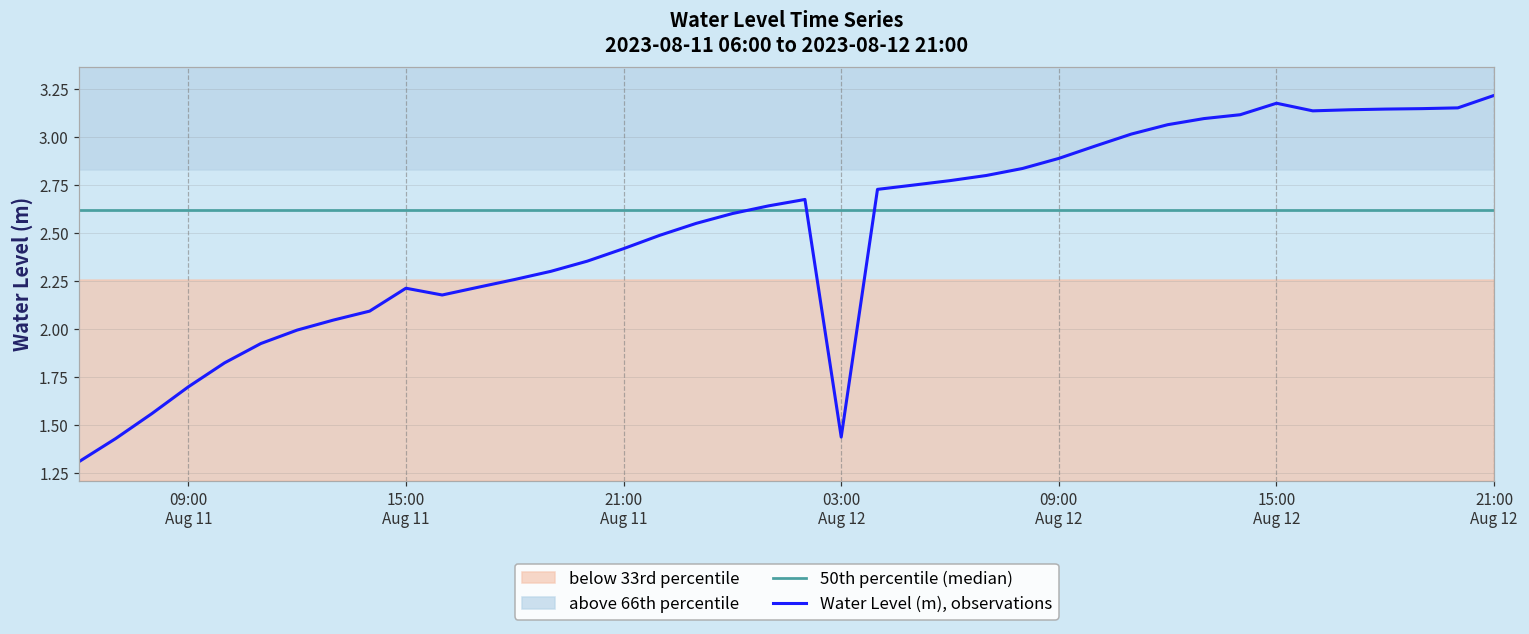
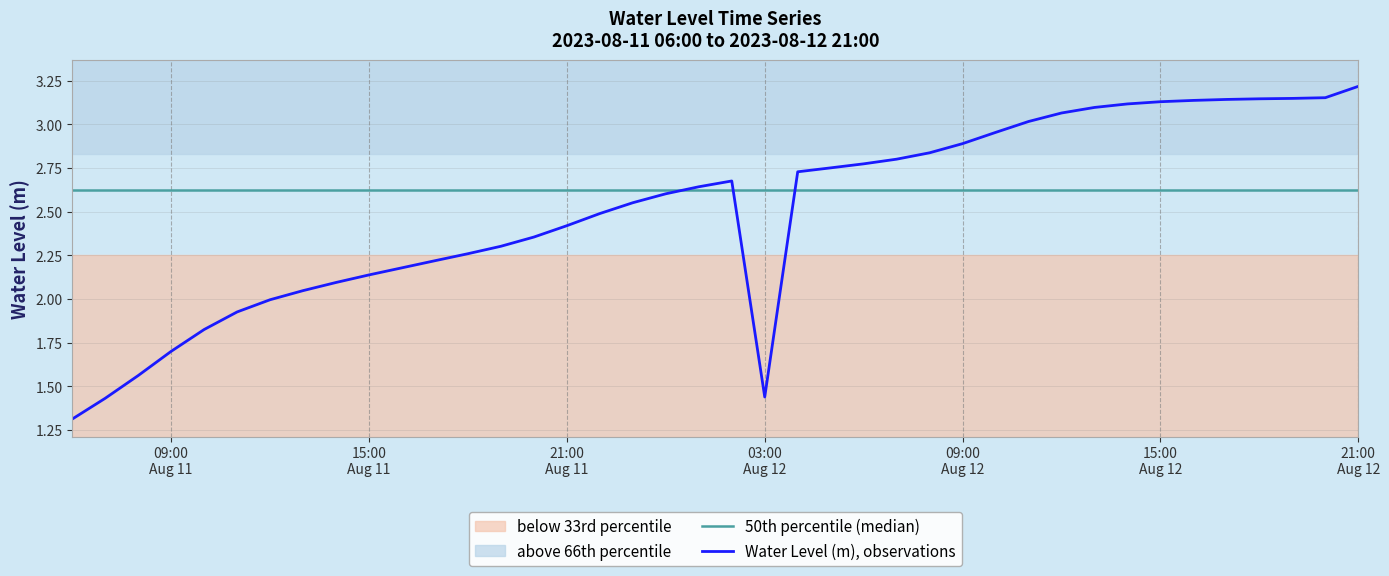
  {
    "50th percentile (median)": {
      "09:00 Aug 11": 2.62,
      "15:00 Aug 11": 2.62,
      "21:00 Aug 11": 2.62,
      "03:00 Aug 12": 2.62,
      "09:00 Aug 12": 2.62,
      "15:00 Aug 12": 2.62,
      "21:00 Aug 12": 2.62
    },
    "below 33rd percentile": {
      "09:00 Aug 11": 2.25,
      "15:00 Aug 11": 2.25,
      "21:00 Aug 11": 2.25,
      "03:00 Aug 12": 2.25,
      "09:00 Aug 12": 2.25,
      "15:00 Aug 12": 2.25,
      "21:00 Aug 12": 2.25
    },
    "Water Level (m), observations": {
      "09:00 Aug 11": 1.70,
-     "15:00 Aug 11": 2.21,
+     "15:00 Aug 11": 2.14,
      "21:00 Aug 11": 2.42,
      "03:00 Aug 12": 1.44,
      "09:00 Aug 12": 2.89,
-     "15:00 Aug 12": 3.18,
+     "15:00 Aug 12": 3.13,
      "21:00 Aug 12": 3.22
    },
    "above 66th percentile": {
      "09:00 Aug 11": 3.37,
      "15:00 Aug 11": 3.37,
      "21:00 Aug 11": 3.37,
      "03:00 Aug 12": 3.37,
      "09:00 Aug 12": 3.37,
      "15:00 Aug 12": 3.37,
      "21:00 Aug 12": 3.37
    }
  }
